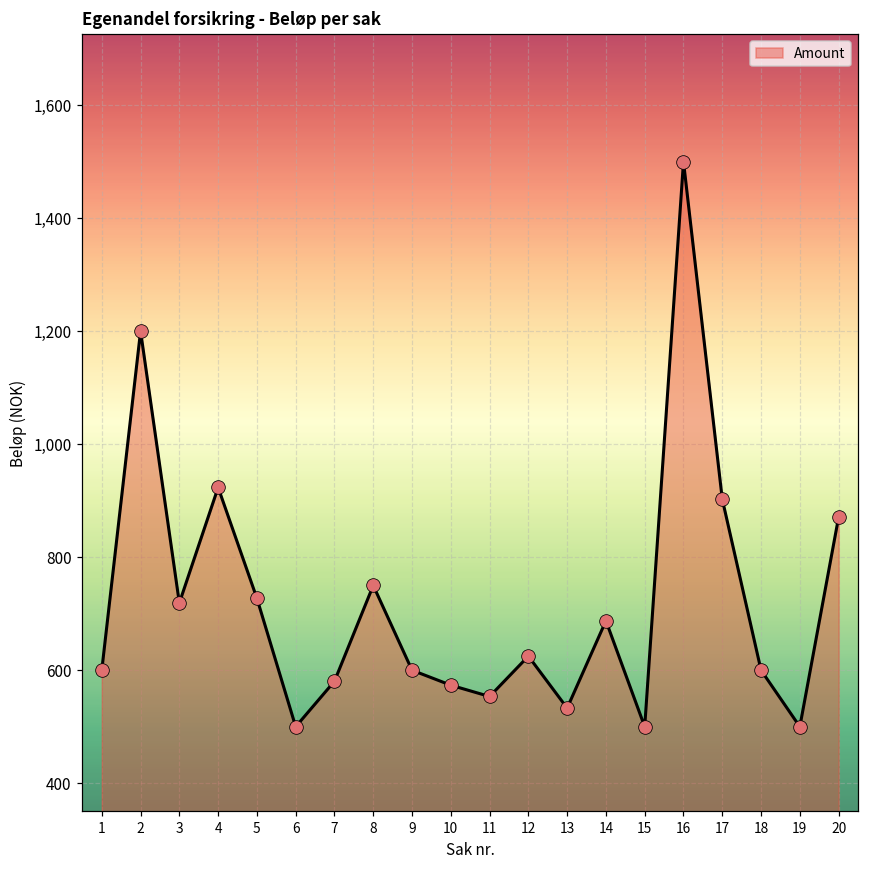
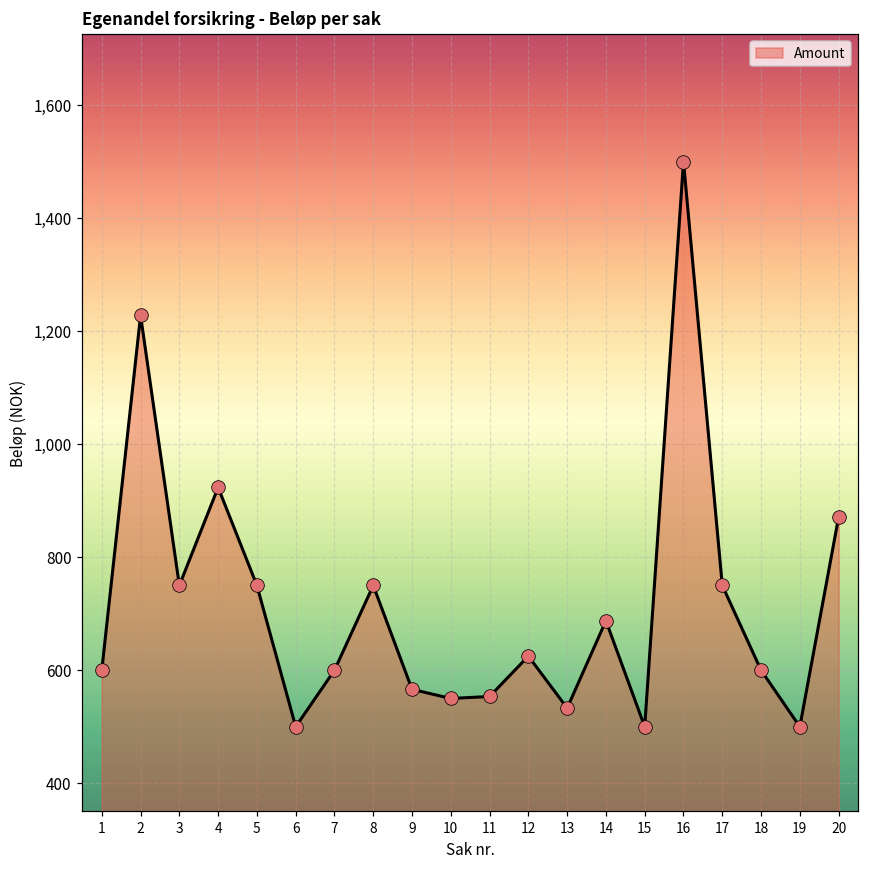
  {
    "1": "600",
-   "2": "1,200",
-   "3": "720",
+   "2": "1,230",
+   "3": "750",
    "4": "920",
-   "5": "730",
+   "5": "750",
    "6": "500",
-   "7": "580",
+   "7": "600",
    "8": "750",
-   "9": "600",
-   "10": "570",
+   "9": "570",
+   "10": "550",
    "11": "550",
    "12": "620",
    "13": "530",
    "14": "690",
    "15": "500",
    "16": "1,500",
-   "17": "900",
+   "17": "750",
    "18": "600",
    "19": "500",
    "20": "870"
  }
